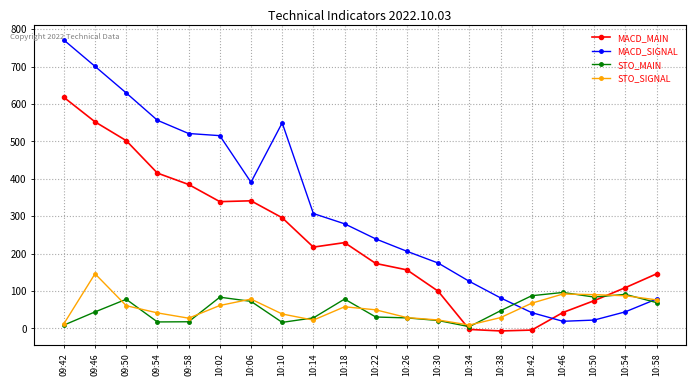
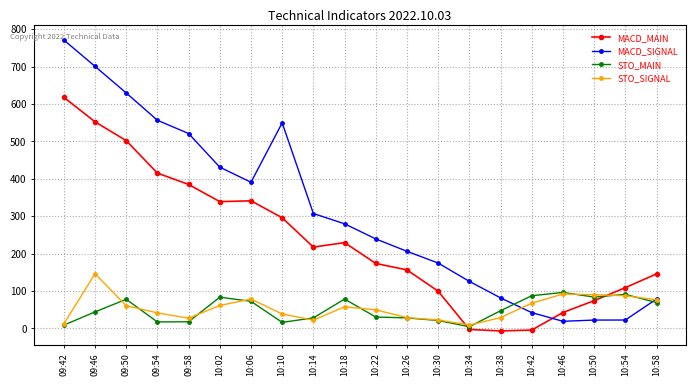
  {
    "MACD_MAIN": {
      "09:42": 620,
      "09:46": 550,
      "09:50": 500,
      "09:54": 420,
      "09:58": 390,
      "10:02": 340,
      "10:06": 340,
      "10:10": 300,
      "10:14": 220,
      "10:18": 230,
      "10:22": 170,
      "10:26": 160,
      "10:30": 100,
      "10:34": 0,
      "10:38": -10,
      "10:42": 0,
      "10:46": 40,
      "10:50": 70,
      "10:54": 110,
      "10:58": 150
    },
    "MACD_SIGNAL": {
      "09:42": 770,
      "09:46": 700,
      "09:50": 630,
      "09:54": 560,
      "09:58": 520,
-     "10:02": 520,
+     "10:02": 430,
      "10:06": 390,
      "10:10": 550,
      "10:14": 310,
      "10:18": 280,
      "10:22": 240,
      "10:26": 210,
      "10:30": 170,
      "10:34": 130,
      "10:38": 80,
      "10:42": 40,
      "10:46": 20,
      "10:50": 20,
-     "10:54": 40
+     "10:54": 20
    },
    "STO_MAIN": {
      "09:46": 40,
      "09:50": 80,
      "09:54": 20,
      "09:58": 20,
      "10:02": 80,
      "10:10": 20,
      "10:18": 80,
      "10:22": 30,
      "10:38": 50,
      "10:42": 90,
      "10:58": 70
    },
    "STO_SIGNAL": {
      "09:46": 150,
      "09:50": 60,
      "09:54": 40,
      "09:58": 30,
      "10:02": 60,
      "10:10": 40,
      "10:18": 60,
      "10:22": 50,
      "10:38": 30,
      "10:42": 70
    }
  }
